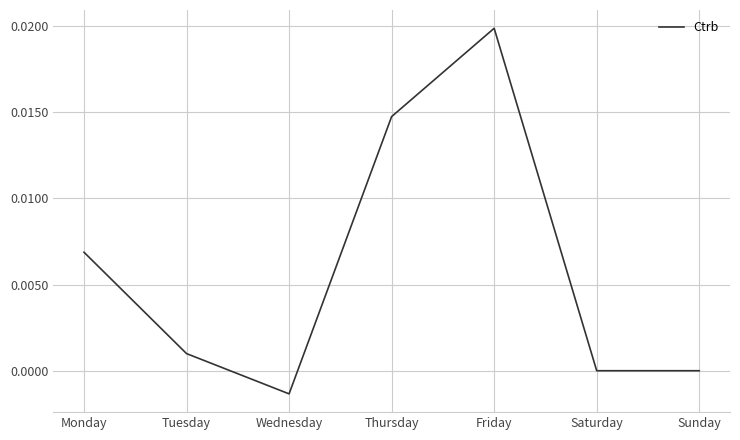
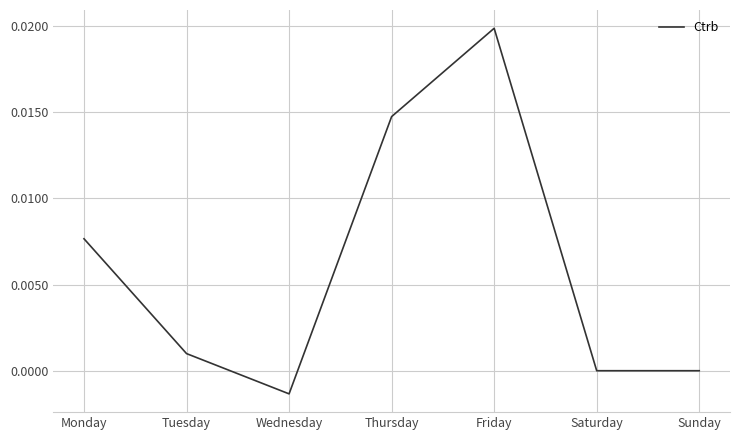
  {
-   "Monday": 0.0069,
+   "Monday": 0.0077,
    "Tuesday": 0.0010,
    "Wednesday": -0.0013,
    "Thursday": 0.0147,
    "Friday": 0.0199,
    "Saturday": 0.0000,
    "Sunday": 0.0000
  }
